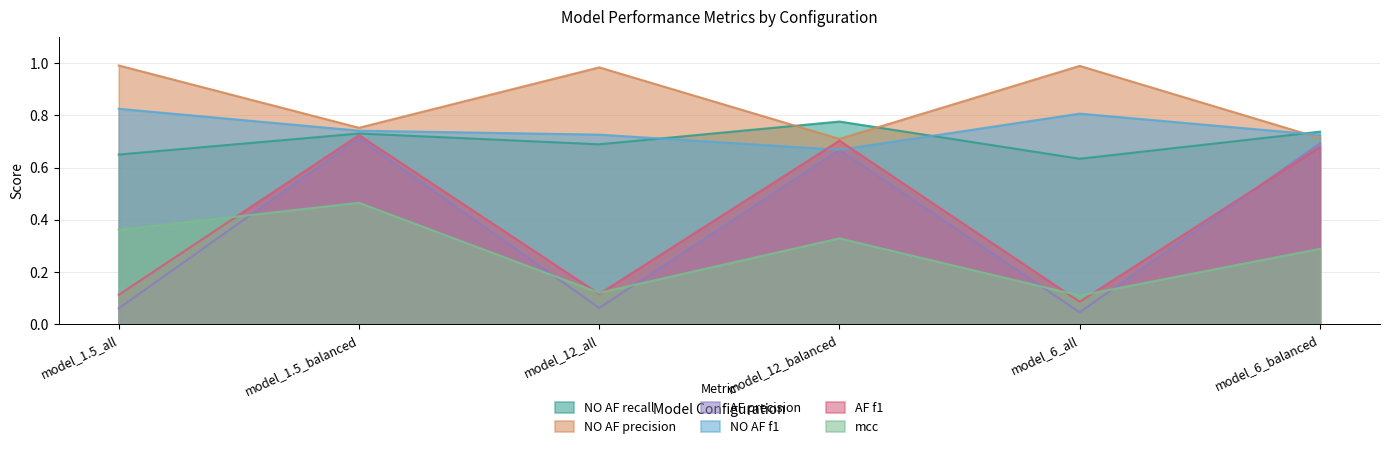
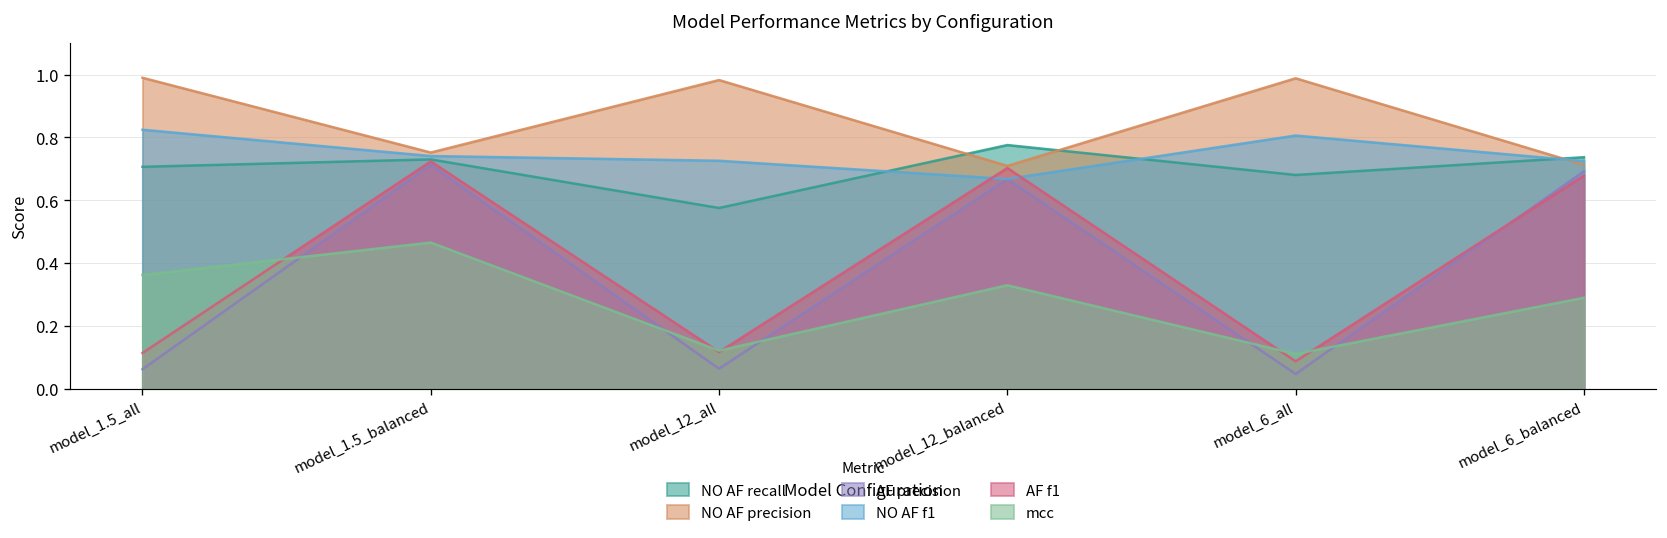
  {
    "NO AF recall": {
-     "model_1.5_all": 0.65,
-     "model_12_all": 0.69,
+     "model_1.5_all": 0.71,
+     "model_12_all": 0.58,
      "model_12_balanced": 0.78,
-     "model_6_all": 0.63,
+     "model_6_all": 0.68,
      "model_6_balanced": 0.74
    },
    "mcc": {
      "model_1.5_all": 0.36,
      "model_1.5_balanced": 0.47,
      "model_12_balanced": 0.33,
      "model_6_all": 0.11,
      "model_6_balanced": 0.29
    }
  }
